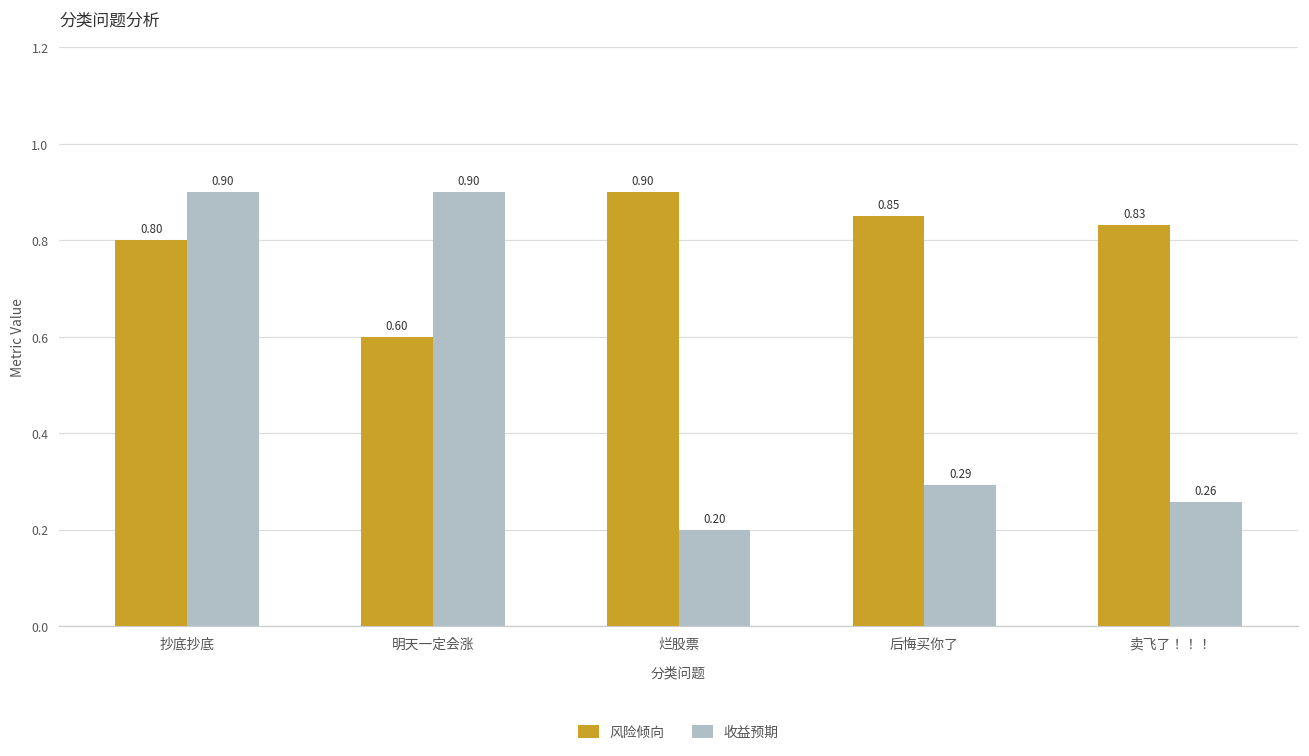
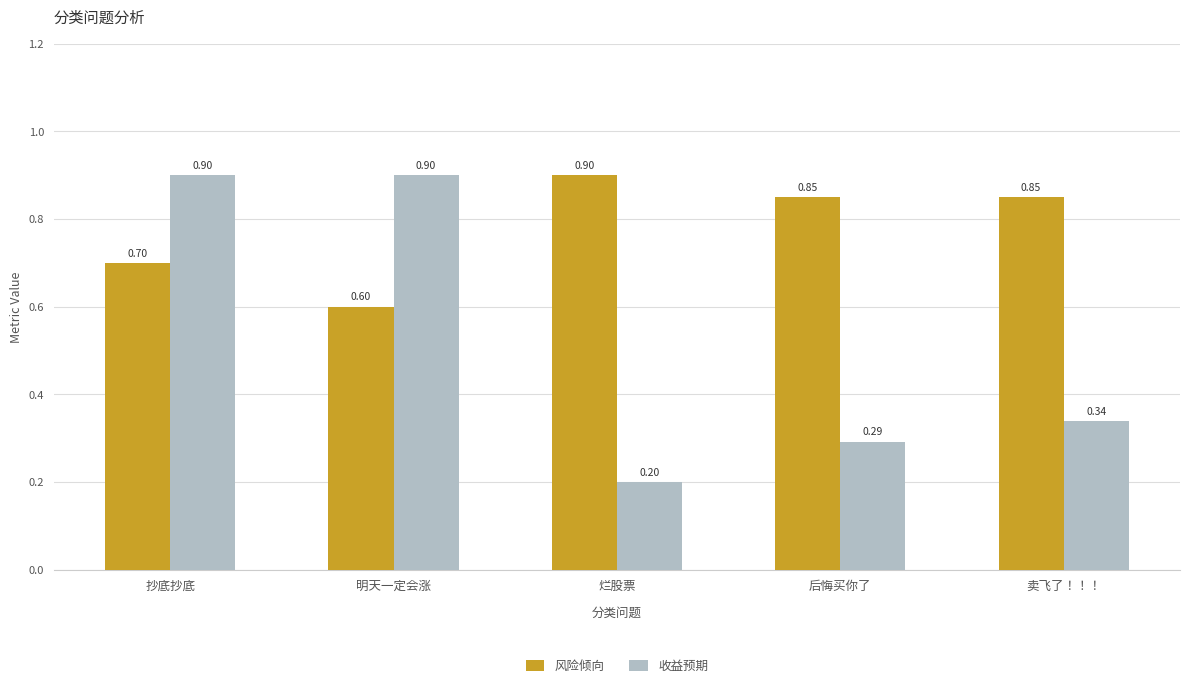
  {
    "风险倾向": {
-     "抄底抄底": 0.80,
+     "抄底抄底": 0.70,
      "明天一定会涨": 0.60,
      "烂股票": 0.90,
      "后悔买你了": 0.85,
-     "卖飞了！！！": 0.83
+     "卖飞了！！！": 0.85
    },
    "收益预期": {
      "抄底抄底": 0.90,
      "明天一定会涨": 0.90,
      "烂股票": 0.20,
      "后悔买你了": 0.29,
-     "卖飞了！！！": 0.26
+     "卖飞了！！！": 0.34
    }
  }
